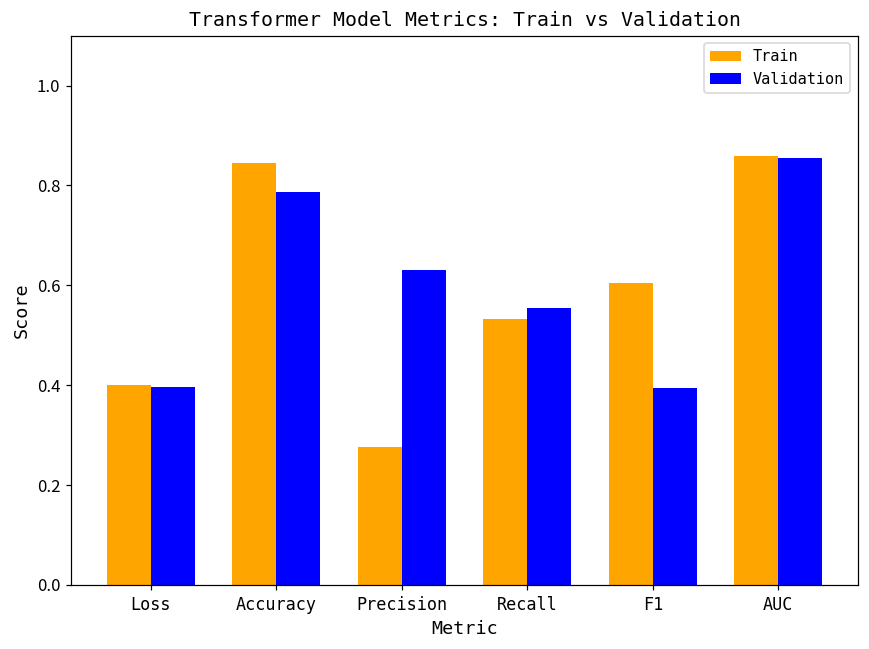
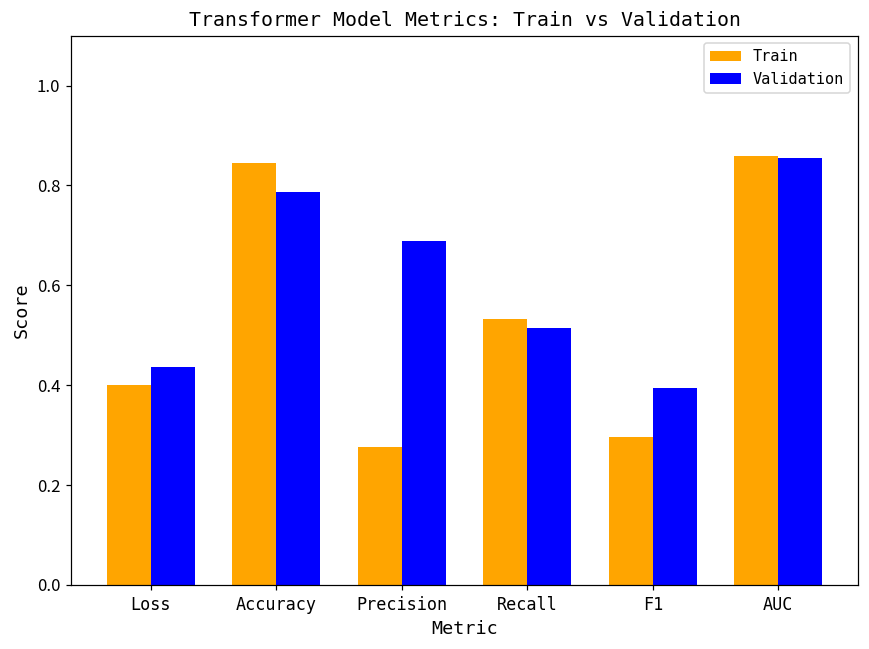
  {
    "Train": {
      "Loss": 0.40,
      "Accuracy": 0.84,
      "Precision": 0.28,
      "Recall": 0.53,
-     "F1": 0.60,
+     "F1": 0.30,
      "AUC": 0.86
    },
    "Validation": {
-     "Loss": 0.40,
+     "Loss": 0.44,
      "Accuracy": 0.79,
-     "Precision": 0.63,
-     "Recall": 0.55,
+     "Precision": 0.69,
+     "Recall": 0.51,
      "F1": 0.39,
      "AUC": 0.85
    }
  }
